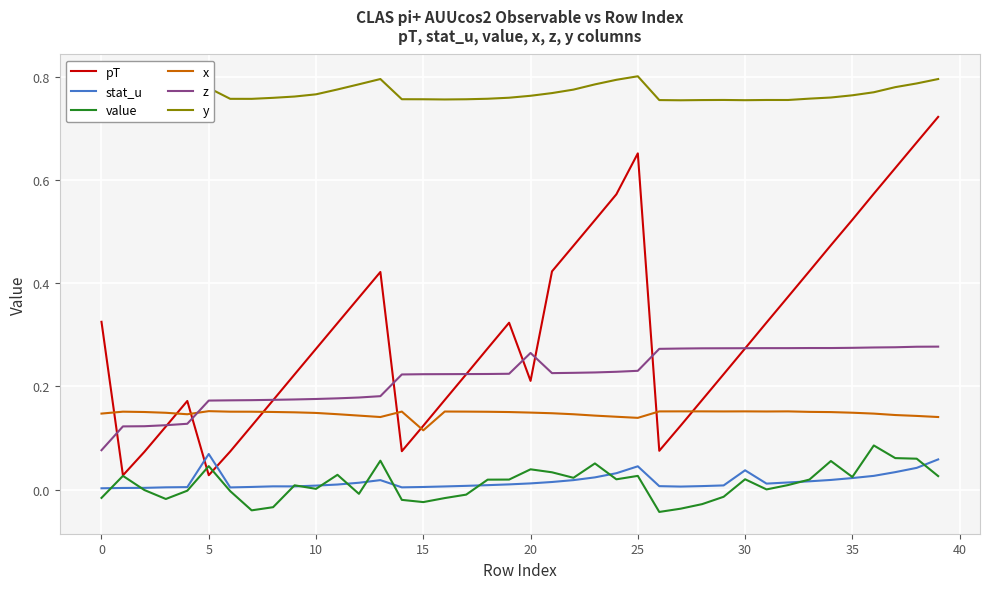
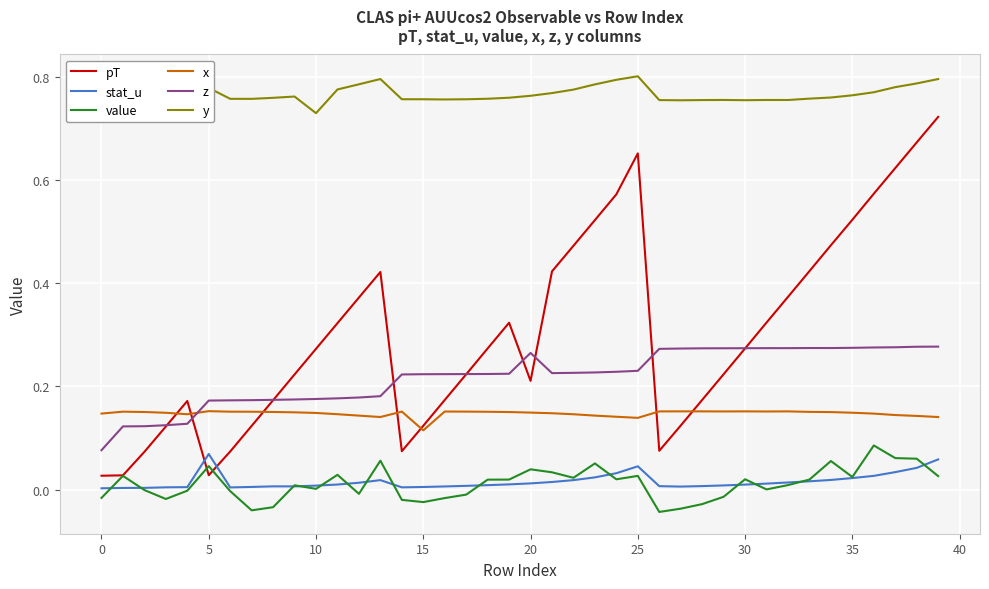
  {
    "pT": {
-     "0": 0.33,
+     "0": 0.03,
      "5": 0.03,
      "10": 0.27,
      "15": 0.12,
      "20": 0.21,
      "25": 0.65,
      "35": 0.52
    },
    "stat_u": {
      "0": 0.00,
      "5": 0.07,
      "10": 0.01,
      "15": 0.00,
      "20": 0.01,
      "25": 0.05,
-     "30": 0.04
+     "30": 0.01
    },
    "value": {
      "0": -0.02,
      "5": 0.05,
      "10": 0.00,
      "15": -0.02,
      "20": 0.04,
      "25": 0.03,
      "30": 0.02
    },
    "x": {
      "0": 0.15,
      "5": 0.15,
      "10": 0.15,
      "15": 0.11,
      "20": 0.15,
      "25": 0.14,
      "30": 0.15,
      "35": 0.15
    },
    "z": {
      "0": 0.08,
      "5": 0.17,
      "10": 0.18,
      "15": 0.22,
      "20": 0.26,
      "25": 0.23,
      "35": 0.27
    },
    "y": {
-     "10": 0.77,
+     "10": 0.73,
      "15": 0.76,
      "20": 0.76,
      "25": 0.80,
      "30": 0.76,
      "35": 0.76
    }
  }
